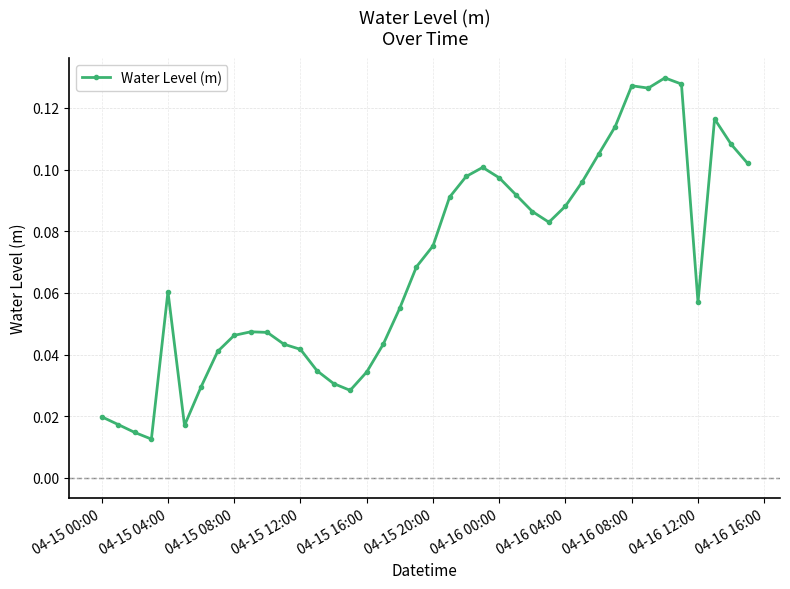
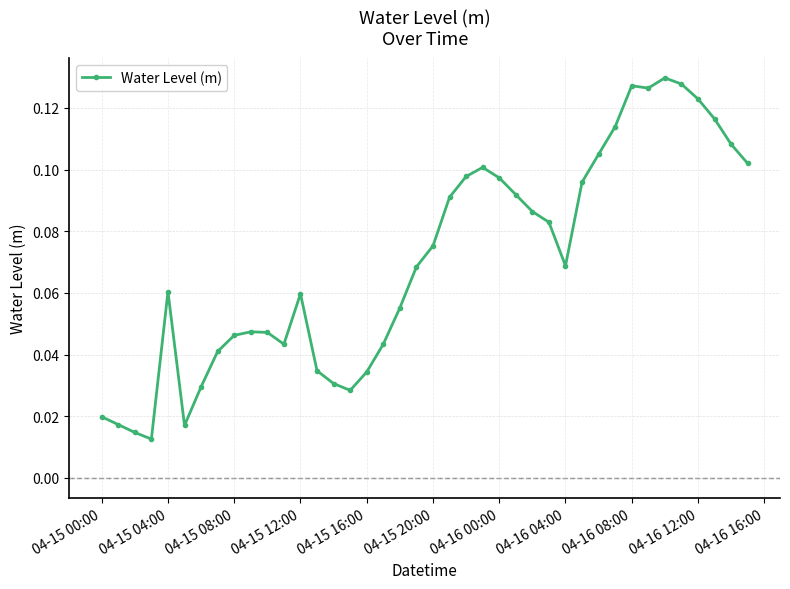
  {
    "04-15 00:00": 0.020,
    "04-15 04:00": 0.060,
    "04-15 08:00": 0.046,
-   "04-15 12:00": 0.042,
+   "04-15 12:00": 0.060,
    "04-15 16:00": 0.034,
    "04-15 20:00": 0.075,
    "04-16 00:00": 0.097,
-   "04-16 04:00": 0.088,
+   "04-16 04:00": 0.069,
    "04-16 08:00": 0.127,
-   "04-16 12:00": 0.057
+   "04-16 12:00": 0.123
  }
